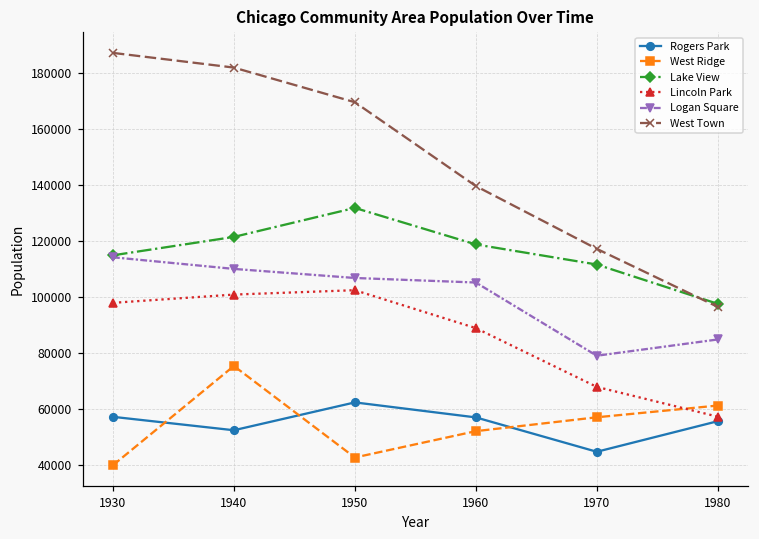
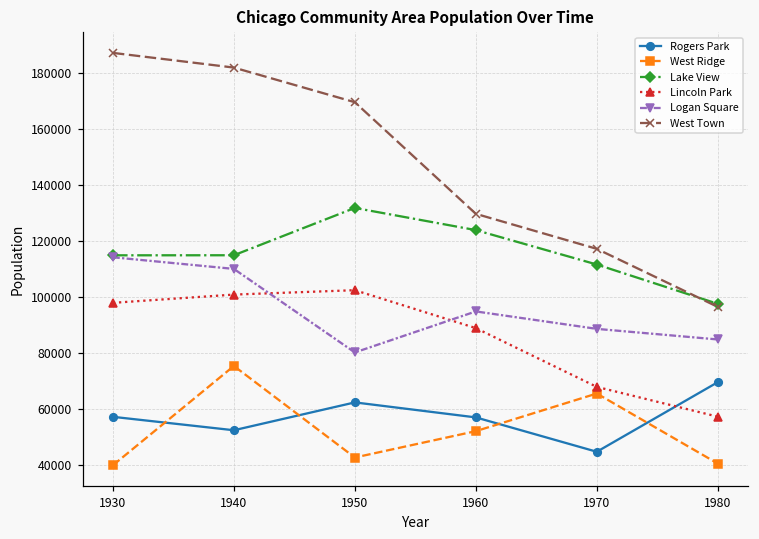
  {
    "Rogers Park": {
      "1930": 57000,
      "1940": 52000,
      "1950": 62000,
      "1960": 57000,
      "1970": 45000,
-     "1980": 56000
+     "1980": 69000
    },
    "West Ridge": {
      "1930": 40000,
      "1940": 75000,
      "1950": 43000,
      "1960": 52000,
-     "1970": 57000,
-     "1980": 61000
+     "1970": 65000,
+     "1980": 40000
    },
    "Lake View": {
-     "1940": 121000,
+     "1940": 115000,
      "1950": 132000,
-     "1960": 119000,
+     "1960": 124000,
      "1970": 112000,
      "1980": 98000
    },
    "Lincoln Park": {
      "1930": 98000,
      "1940": 101000,
      "1950": 102000,
      "1960": 89000,
      "1970": 68000,
      "1980": 57000
    },
    "Logan Square": {
      "1940": 110000,
-     "1950": 107000,
-     "1960": 105000,
-     "1970": 79000,
+     "1950": 80000,
+     "1960": 95000,
+     "1970": 89000,
      "1980": 85000
    },
    "West Town": {
      "1930": 187000,
      "1940": 182000,
      "1950": 170000,
-     "1960": 140000,
+     "1960": 130000,
      "1970": 117000,
      "1980": 96000
    }
  }
